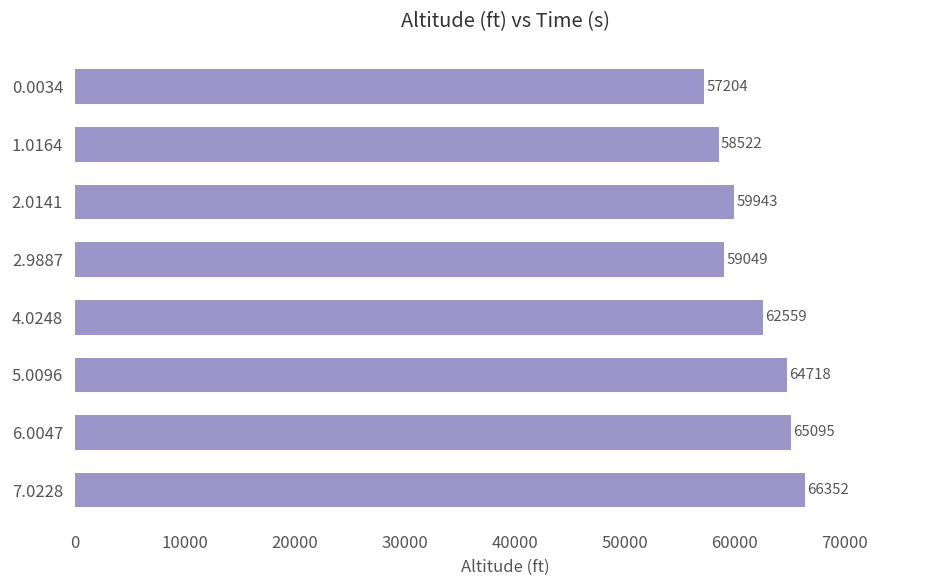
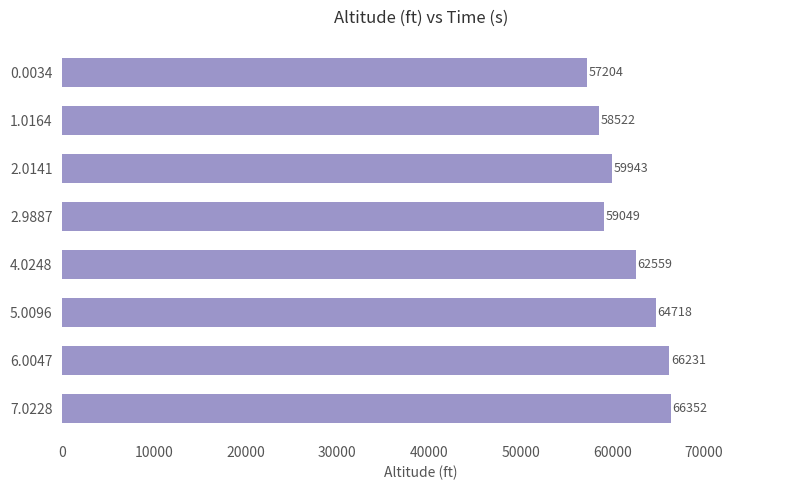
  {
    "0.0034": 57204,
    "1.0164": 58522,
    "2.0141": 59943,
    "2.9887": 59049,
    "4.0248": 62559,
    "5.0096": 64718,
-   "6.0047": 65095,
+   "6.0047": 66231,
    "7.0228": 66352
  }
